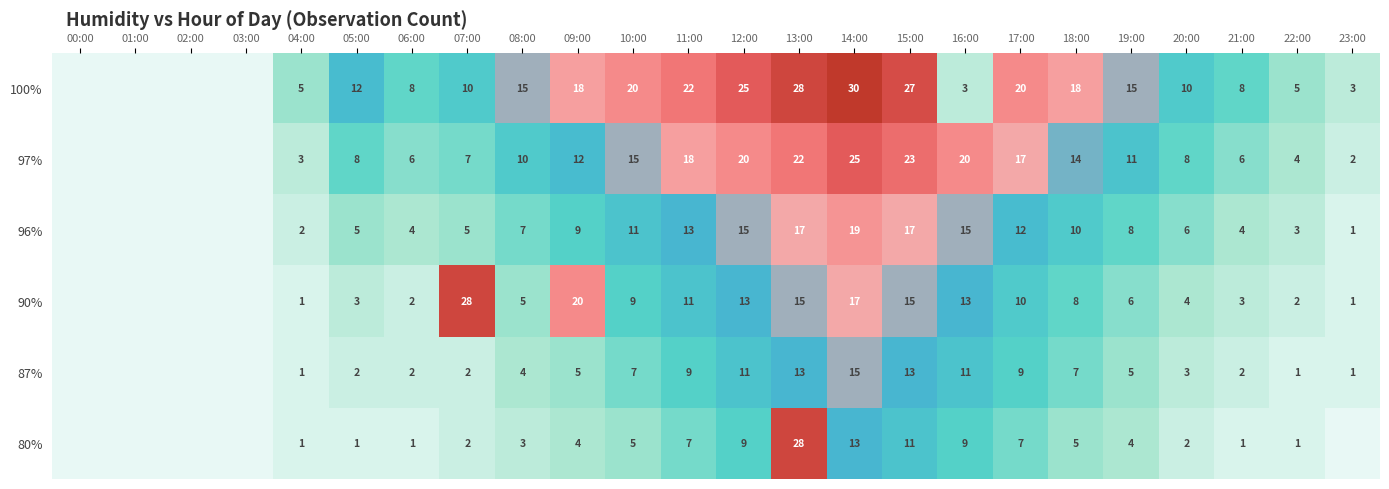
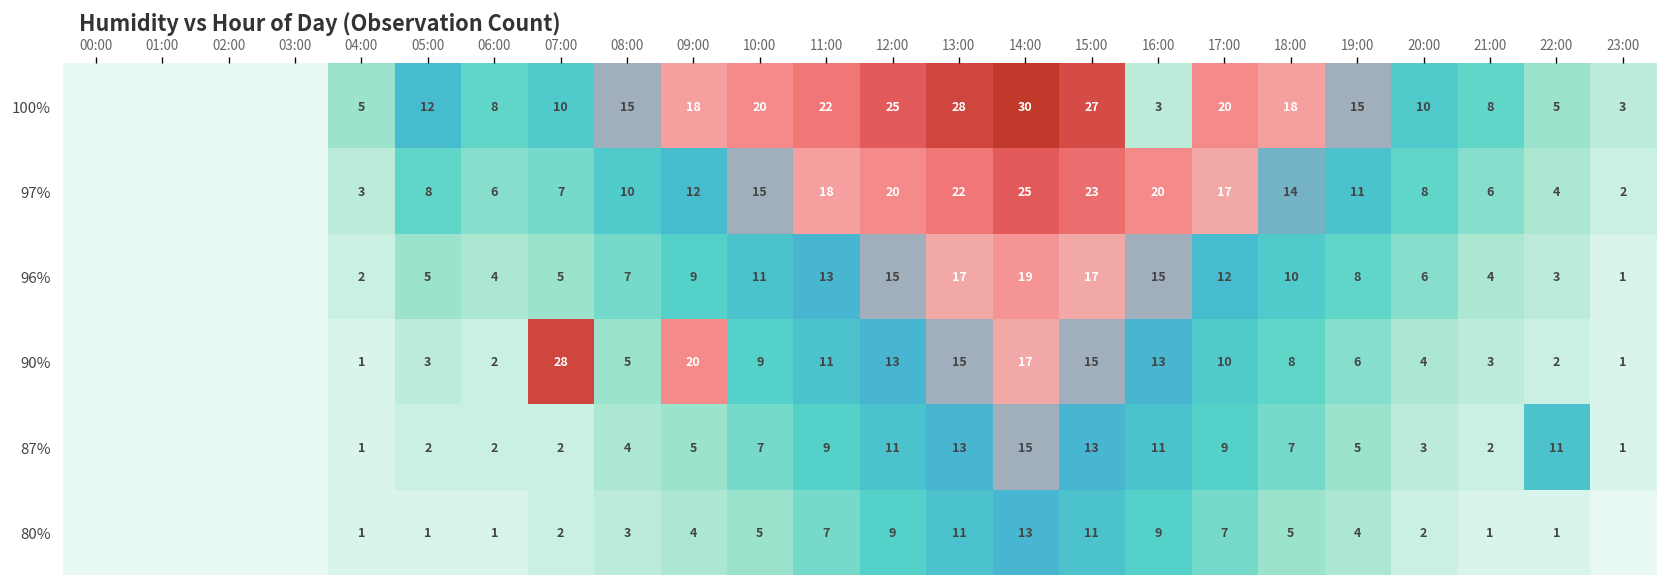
  {
    "100%": {
      "04:00": 5,
      "05:00": 12,
      "06:00": 8,
      "07:00": 10,
      "08:00": 15,
      "09:00": 18,
      "10:00": 20,
      "11:00": 22,
      "12:00": 25,
      "13:00": 28,
      "14:00": 30,
      "15:00": 27,
      "16:00": 3,
      "17:00": 20,
      "18:00": 18,
      "19:00": 15,
      "20:00": 10,
      "21:00": 8,
      "22:00": 5,
      "23:00": 3
    },
    "97%": {
      "04:00": 3,
      "05:00": 8,
      "06:00": 6,
      "07:00": 7,
      "08:00": 10,
      "09:00": 12,
      "10:00": 15,
      "11:00": 18,
      "12:00": 20,
      "13:00": 22,
      "14:00": 25,
      "15:00": 23,
      "16:00": 20,
      "17:00": 17,
      "18:00": 14,
      "19:00": 11,
      "20:00": 8,
      "21:00": 6,
      "22:00": 4,
      "23:00": 2
    },
    "96%": {
      "04:00": 2,
      "05:00": 5,
      "06:00": 4,
      "07:00": 5,
      "08:00": 7,
      "09:00": 9,
      "10:00": 11,
      "11:00": 13,
      "12:00": 15,
      "13:00": 17,
      "14:00": 19,
      "15:00": 17,
      "16:00": 15,
      "17:00": 12,
      "18:00": 10,
      "19:00": 8,
      "20:00": 6,
      "21:00": 4,
      "22:00": 3,
      "23:00": 1
    },
    "90%": {
      "04:00": 1,
      "05:00": 3,
      "06:00": 2,
      "07:00": 28,
      "08:00": 5,
      "09:00": 20,
      "10:00": 9,
      "11:00": 11,
      "12:00": 13,
      "13:00": 15,
      "14:00": 17,
      "15:00": 15,
      "16:00": 13,
      "17:00": 10,
      "18:00": 8,
      "19:00": 6,
      "20:00": 4,
      "21:00": 3,
      "22:00": 2,
      "23:00": 1
    },
    "87%": {
      "04:00": 1,
      "05:00": 2,
      "06:00": 2,
      "07:00": 2,
      "08:00": 4,
      "09:00": 5,
      "10:00": 7,
      "11:00": 9,
      "12:00": 11,
      "13:00": 13,
      "14:00": 15,
      "15:00": 13,
      "16:00": 11,
      "17:00": 9,
      "18:00": 7,
      "19:00": 5,
      "20:00": 3,
      "21:00": 2,
-     "22:00": 1,
+     "22:00": 11,
      "23:00": 1
    },
    "80%": {
      "04:00": 1,
      "05:00": 1,
      "06:00": 1,
      "07:00": 2,
      "08:00": 3,
      "09:00": 4,
      "10:00": 5,
      "11:00": 7,
      "12:00": 9,
-     "13:00": 28,
+     "13:00": 11,
      "14:00": 13,
      "15:00": 11,
      "16:00": 9,
      "17:00": 7,
      "18:00": 5,
      "19:00": 4,
      "20:00": 2,
      "21:00": 1,
      "22:00": 1
    }
  }
